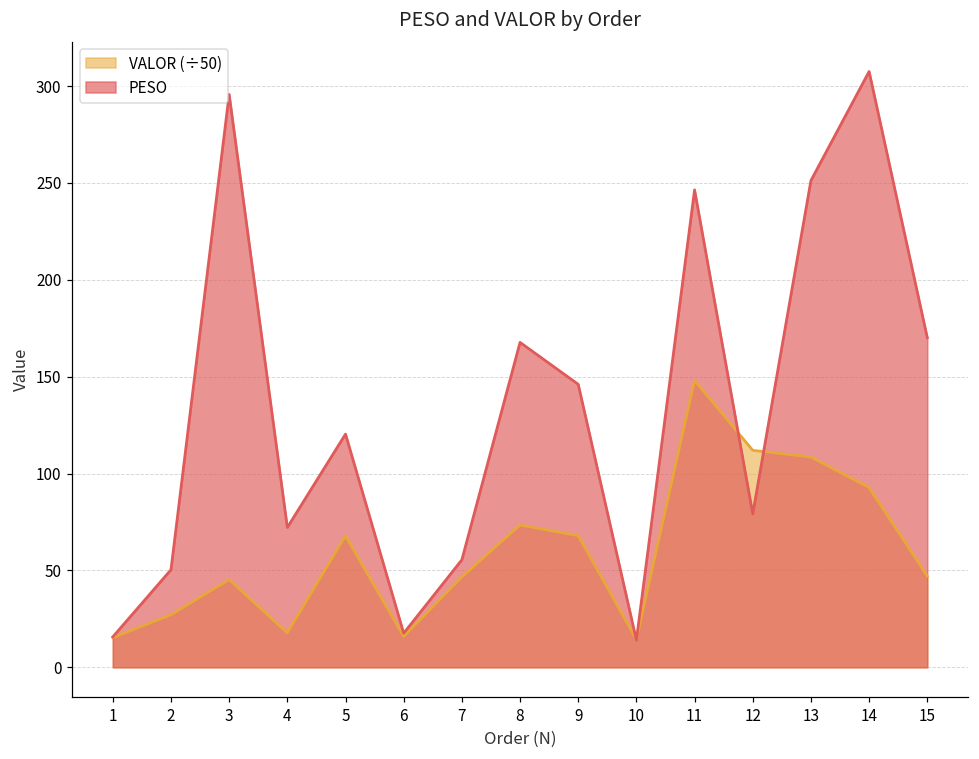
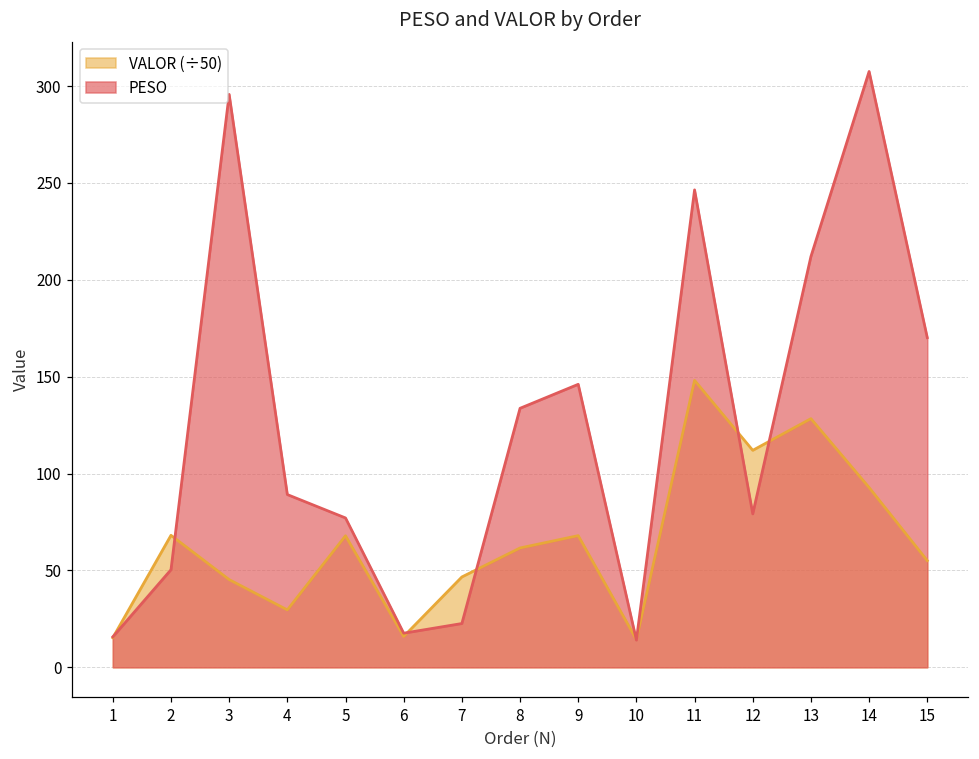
  {
    "VALOR (÷50)": {
-     "2": 27,
+     "2": 68,
      "3": 45,
-     "4": 18,
+     "4": 30,
      "5": 68,
      "6": 16,
      "7": 47,
-     "8": 73,
+     "8": 62,
      "9": 68,
      "11": 148,
      "12": 112,
-     "13": 109,
+     "13": 128,
      "14": 93,
-     "15": 47
+     "15": 55
    },
    "PESO": {
      "2": 50,
      "3": 296,
-     "4": 72,
-     "5": 120,
+     "4": 89,
+     "5": 77,
      "6": 18,
-     "7": 56,
-     "8": 168,
+     "7": 23,
+     "8": 134,
      "9": 146,
      "11": 246,
      "12": 79,
-     "13": 251,
+     "13": 212,
      "14": 308,
      "15": 170
    }
  }
